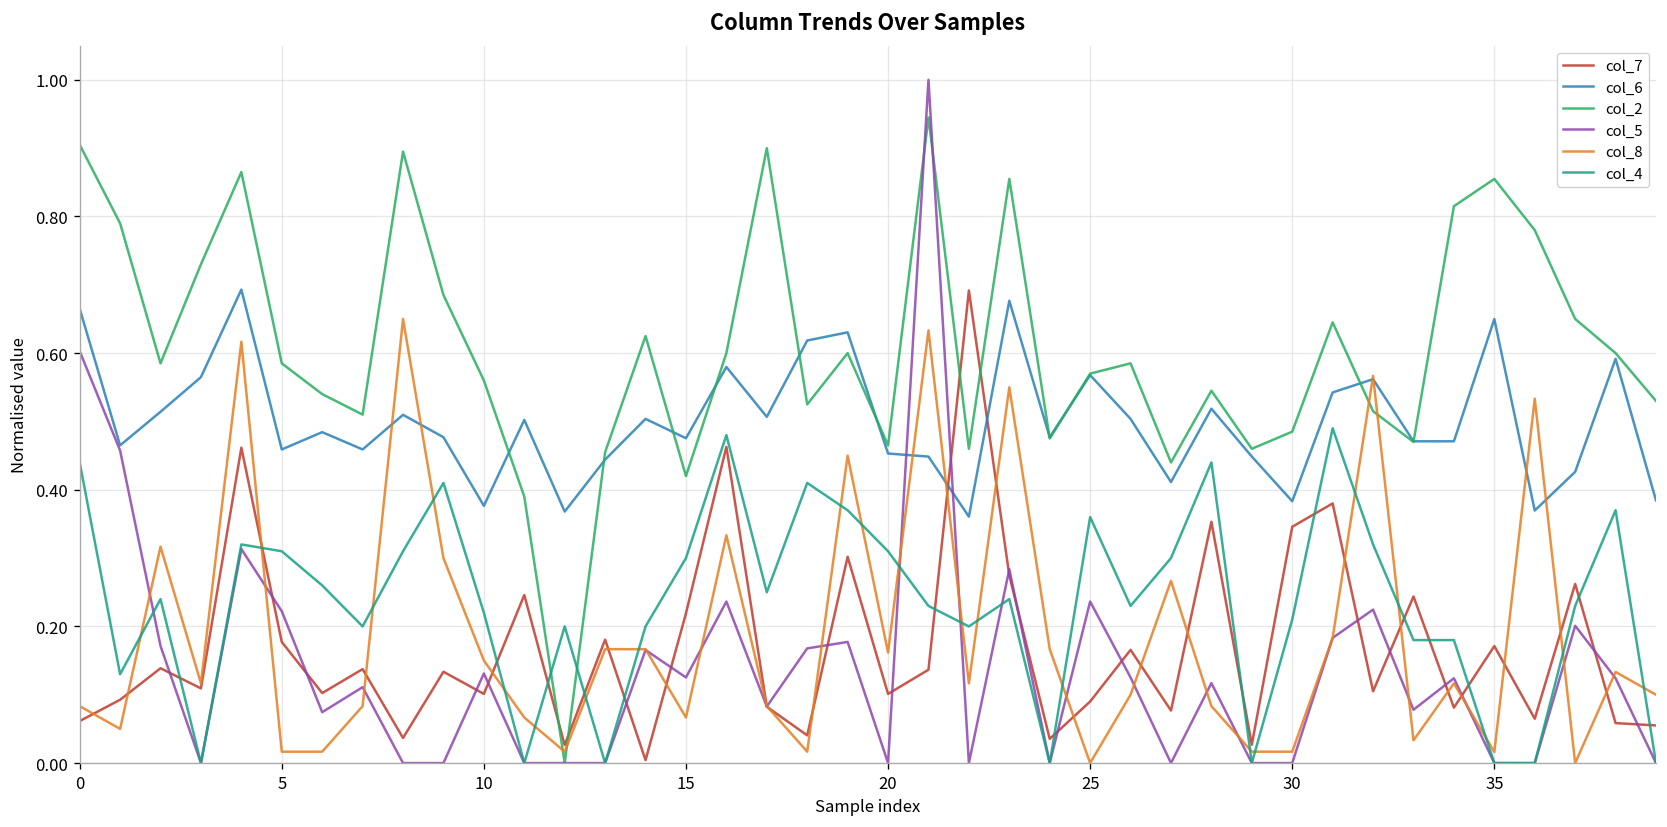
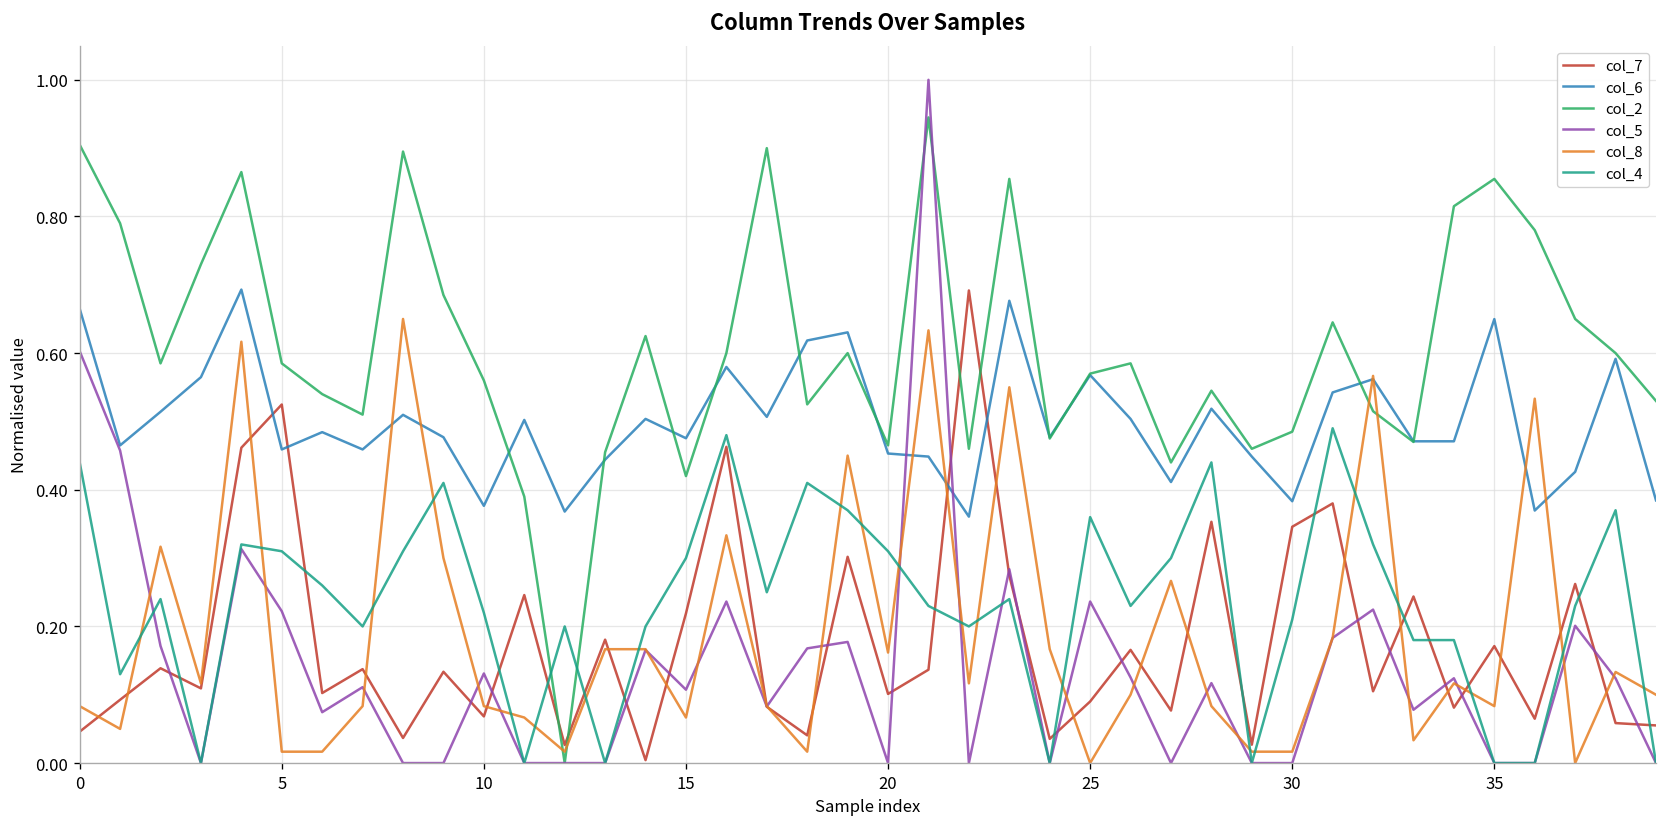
  {
    "col_7": {
-     "0": 0.06,
-     "5": 0.18,
-     "10": 0.10,
+     "0": 0.05,
+     "5": 0.52,
+     "10": 0.07,
      "15": 0.22,
      "20": 0.10,
      "25": 0.09,
      "30": 0.35,
      "35": 0.17
    },
    "col_6": {
      "0": 0.67,
      "5": 0.46,
      "10": 0.38,
      "15": 0.48,
      "20": 0.45,
      "30": 0.38,
      "35": 0.65
    },
    "col_5": {
      "0": 0.60,
      "5": 0.22,
      "10": 0.13,
-     "15": 0.13,
+     "15": 0.11,
      "20": 0.00,
      "25": 0.24,
      "30": 0.00
    },
    "col_8": {
      "0": 0.08,
      "5": 0.02,
-     "10": 0.15,
+     "10": 0.08,
      "15": 0.07,
      "20": 0.16,
      "25": 0.00,
      "30": 0.02,
-     "35": 0.02
+     "35": 0.08
    }
  }
